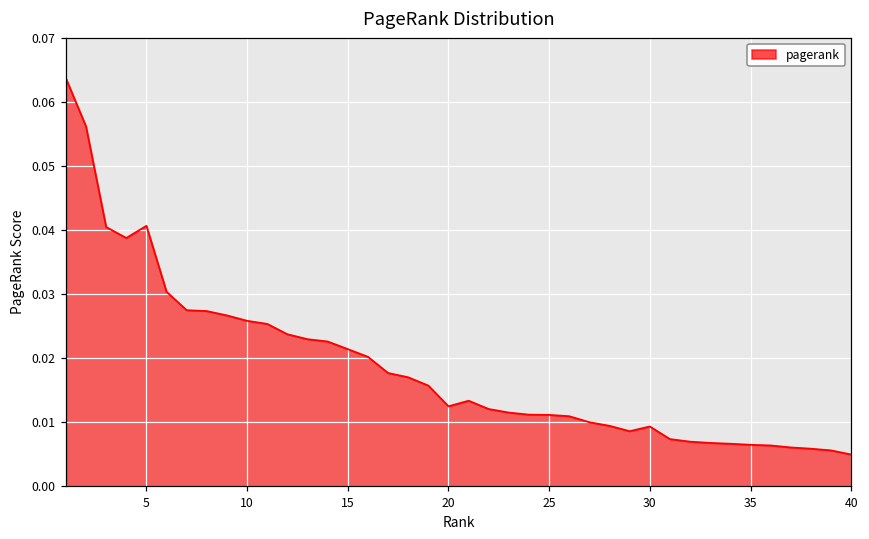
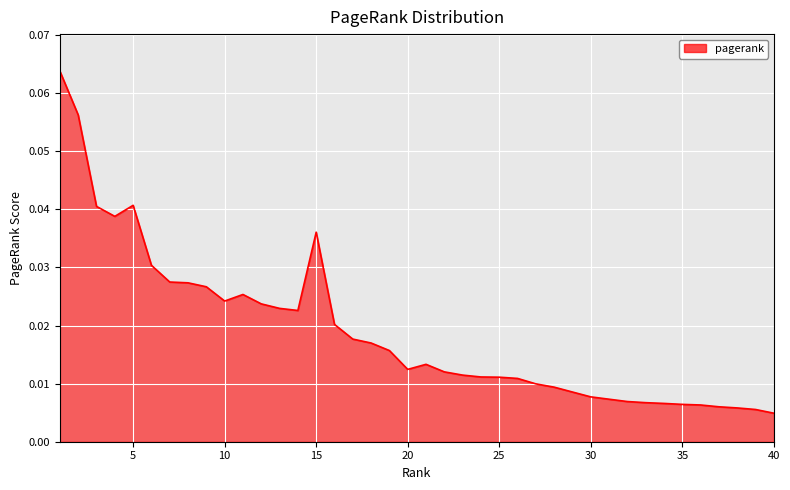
  {
    "5": 0.041,
-   "10": 0.026,
-   "15": 0.021,
+   "10": 0.024,
+   "15": 0.036,
    "20": 0.012,
    "25": 0.011,
-   "30": 0.009,
+   "30": 0.008,
    "35": 0.006,
    "40": 0.005
  }
